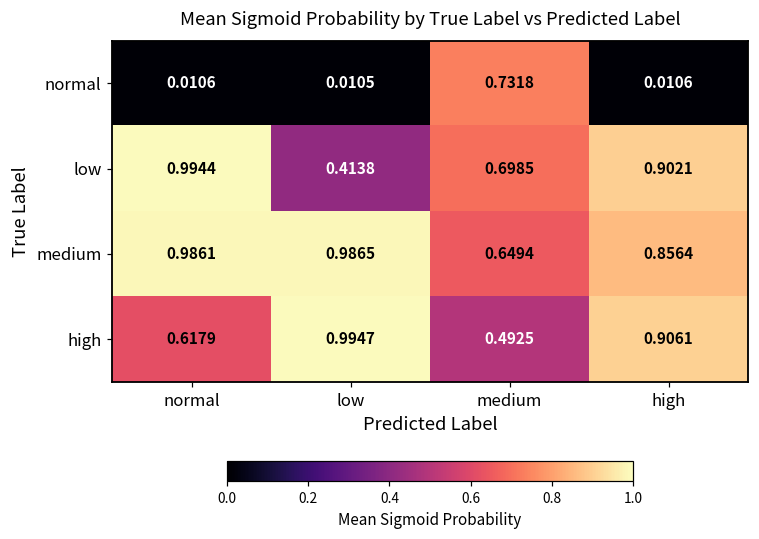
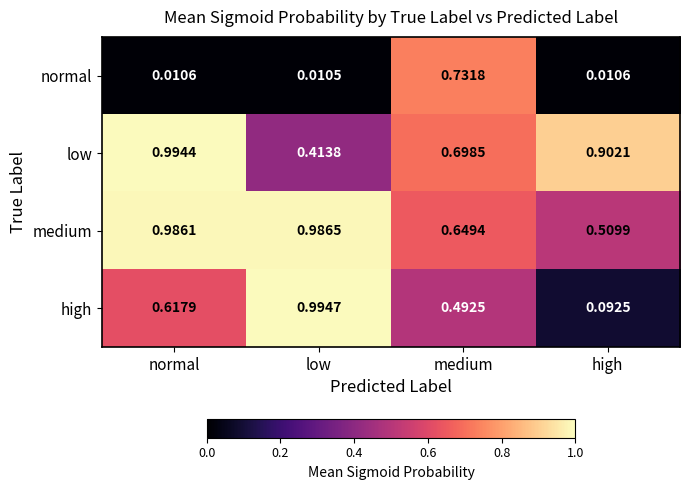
  {
    "normal": {
      "normal": 0.0106,
      "low": 0.0105,
      "medium": 0.7318,
      "high": 0.0106
    },
    "low": {
      "normal": 0.9944,
      "low": 0.4138,
      "medium": 0.6985,
      "high": 0.9021
    },
    "medium": {
      "normal": 0.9861,
      "low": 0.9865,
      "medium": 0.6494,
-     "high": 0.8564
+     "high": 0.5099
    },
    "high": {
      "normal": 0.6179,
      "low": 0.9947,
      "medium": 0.4925,
-     "high": 0.9061
+     "high": 0.0925
    }
  }
